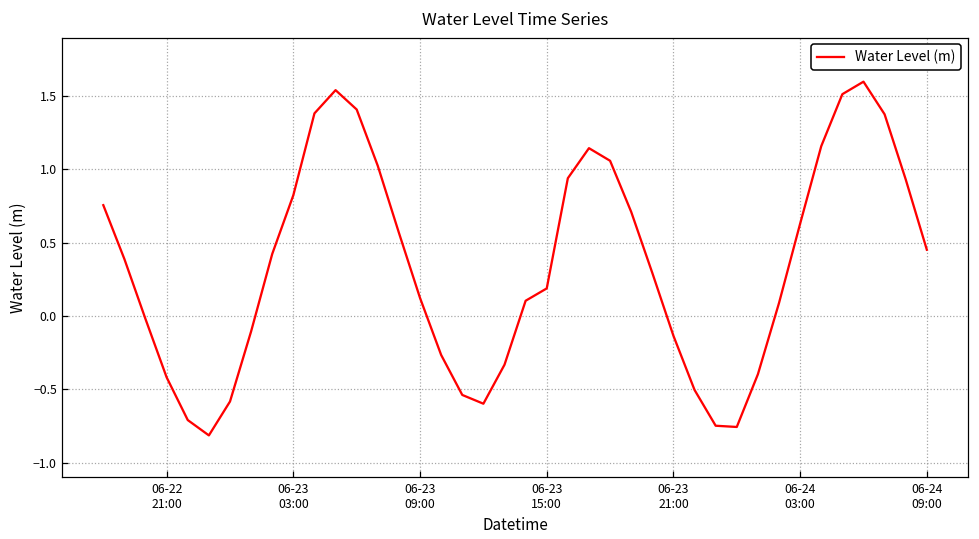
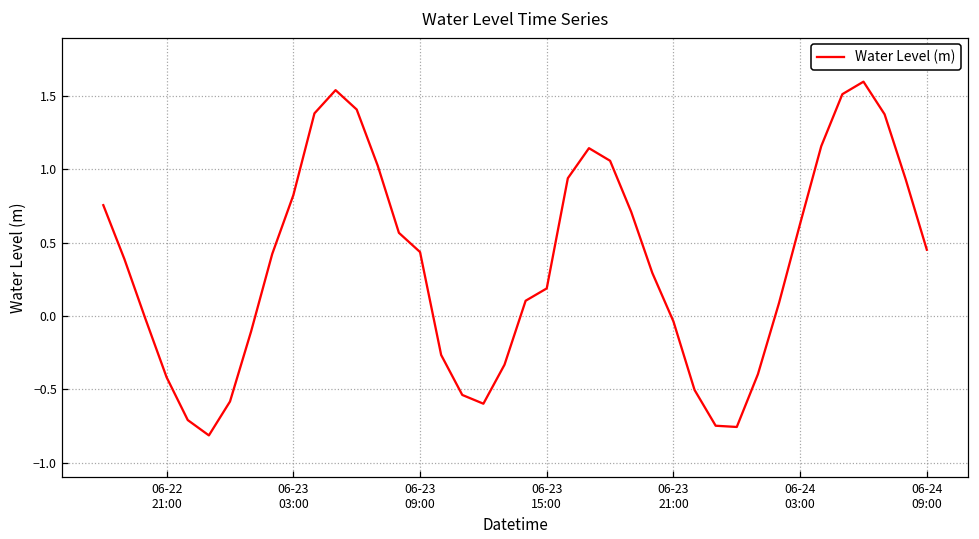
  {
    "06-22 21:00": -0.42,
    "06-23 03:00": 0.82,
-   "06-23 09:00": 0.12,
+   "06-23 09:00": 0.44,
    "06-23 15:00": 0.19,
-   "06-23 21:00": -0.13,
+   "06-23 21:00": -0.04,
    "06-24 03:00": 0.63,
    "06-24 09:00": 0.45
  }
